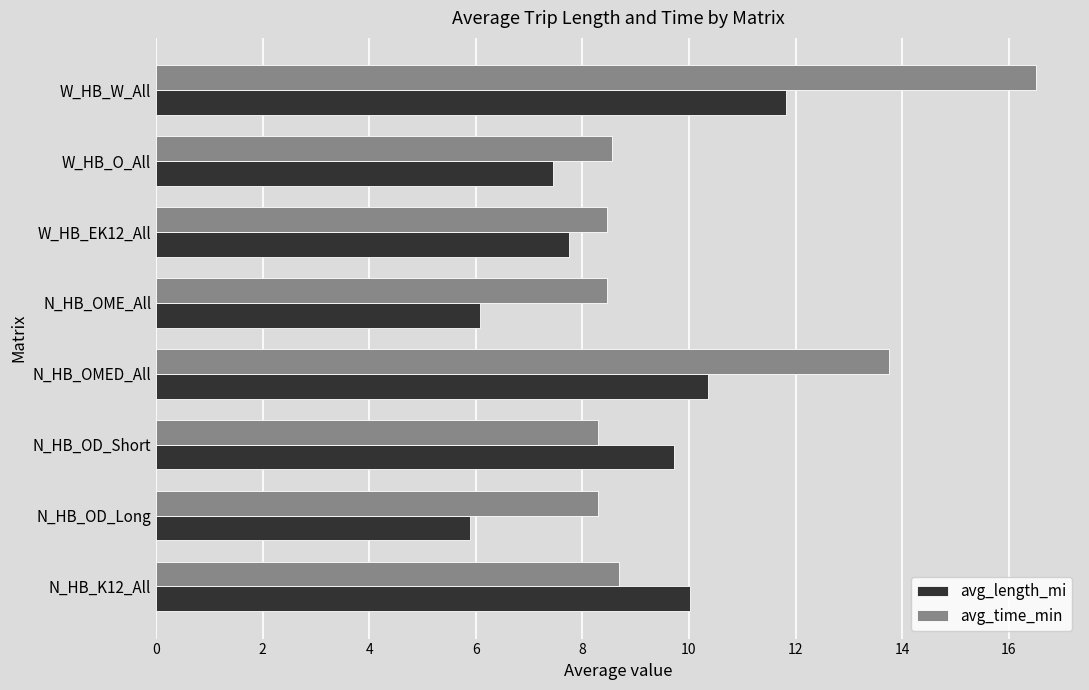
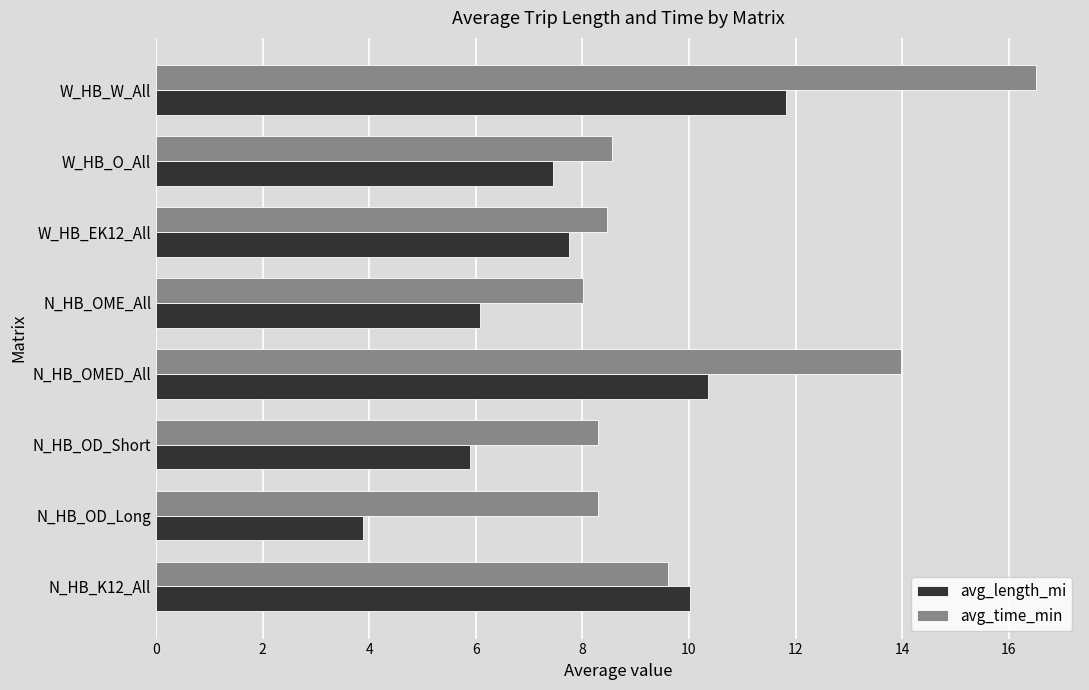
  {
    "avg_length_mi": {
      "W_HB_W_All": 11.8,
      "W_HB_O_All": 7.5,
      "W_HB_EK12_All": 7.8,
      "N_HB_OME_All": 6.1,
      "N_HB_OMED_All": 10.4,
-     "N_HB_OD_Short": 9.7,
-     "N_HB_OD_Long": 5.9,
+     "N_HB_OD_Short": 5.9,
+     "N_HB_OD_Long": 3.9,
      "N_HB_K12_All": 10.0
    },
    "avg_time_min": {
      "W_HB_W_All": 16.5,
      "W_HB_O_All": 8.5,
      "W_HB_EK12_All": 8.5,
-     "N_HB_OME_All": 8.5,
-     "N_HB_OMED_All": 13.7,
+     "N_HB_OME_All": 8.0,
+     "N_HB_OMED_All": 14.0,
      "N_HB_OD_Short": 8.3,
      "N_HB_OD_Long": 8.3,
-     "N_HB_K12_All": 8.7
+     "N_HB_K12_All": 9.6
    }
  }
